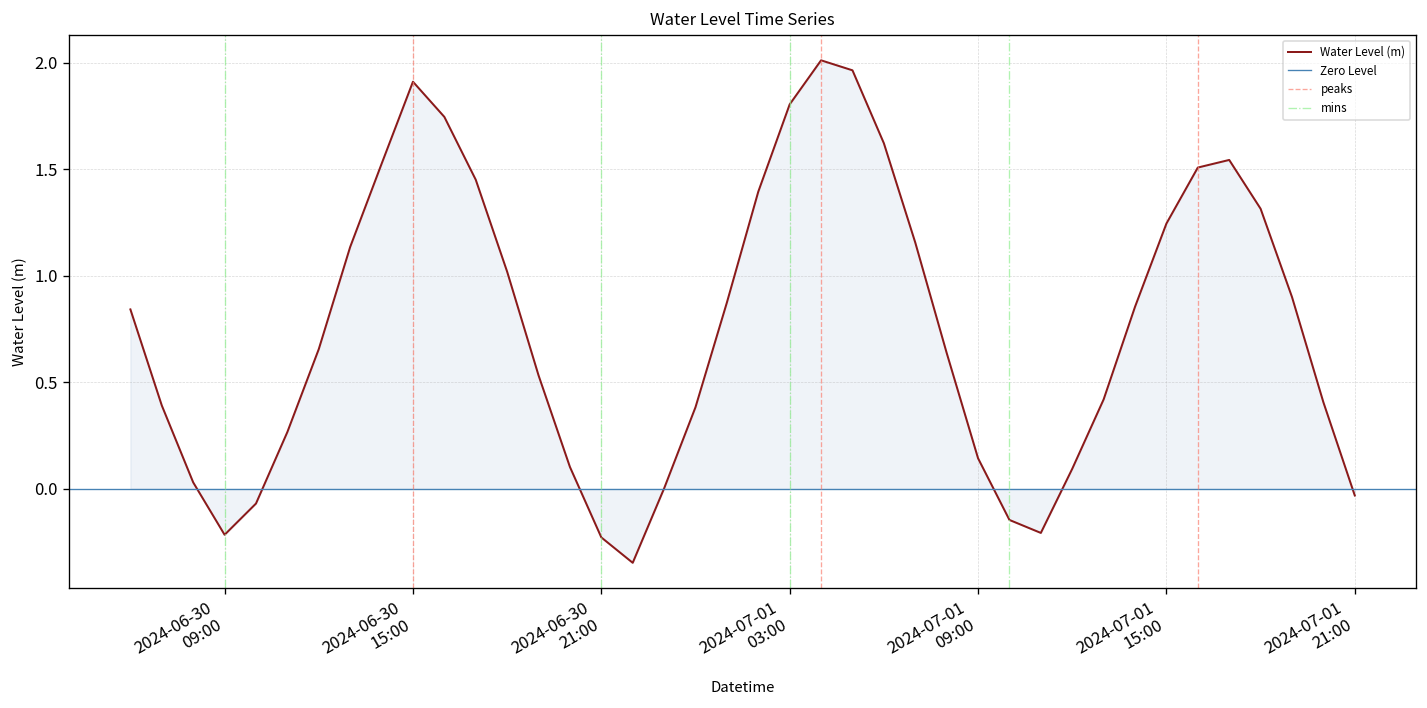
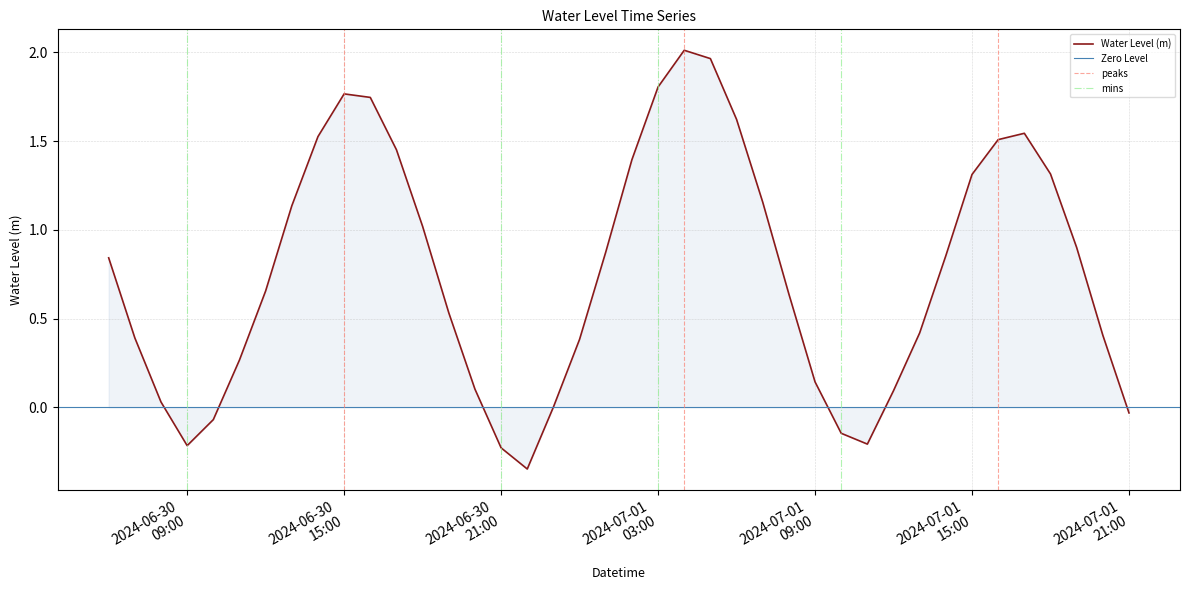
  {
    "Water Level (m)": {
      "2024-06-30 09:00": -0.22,
-     "2024-06-30 15:00": 1.91,
+     "2024-06-30 15:00": 1.77,
      "2024-06-30 21:00": -0.23,
-     "2024-07-01 15:00": 1.25,
+     "2024-07-01 15:00": 1.31,
      "2024-07-01 21:00": -0.03
    }
  }
